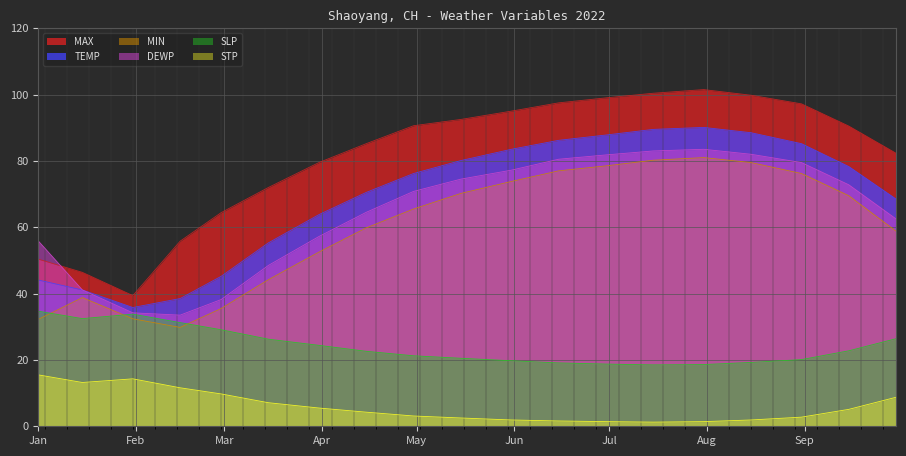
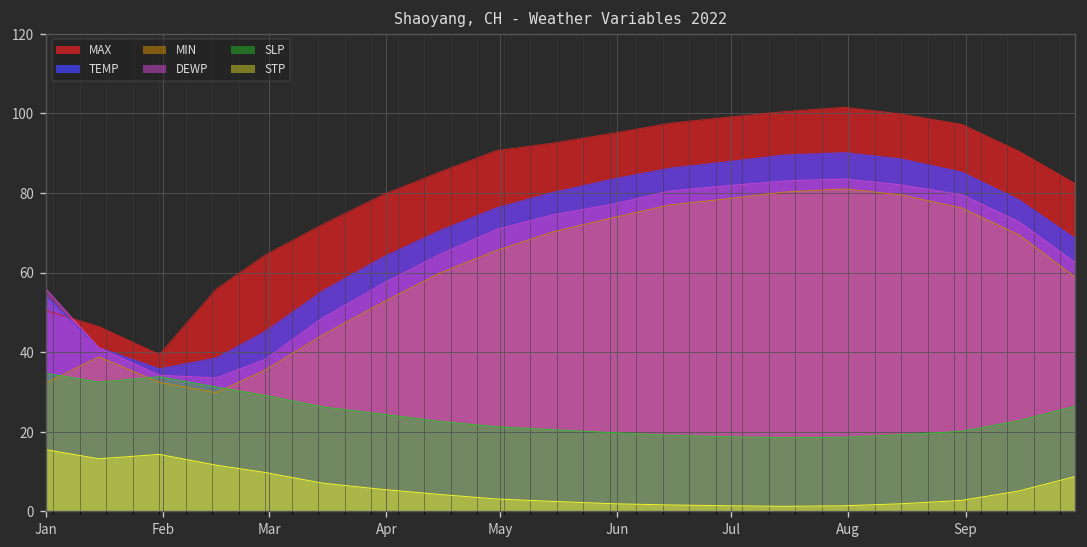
  {
    "MAX": {
      "Jan": 50
    },
    "TEMP": {
-     "Jan": 44
+     "Jan": 54
    },
    "DEWP": {
      "Jan": 56
    },
    "SLP": {
      "Jan": 35
    }
  }
